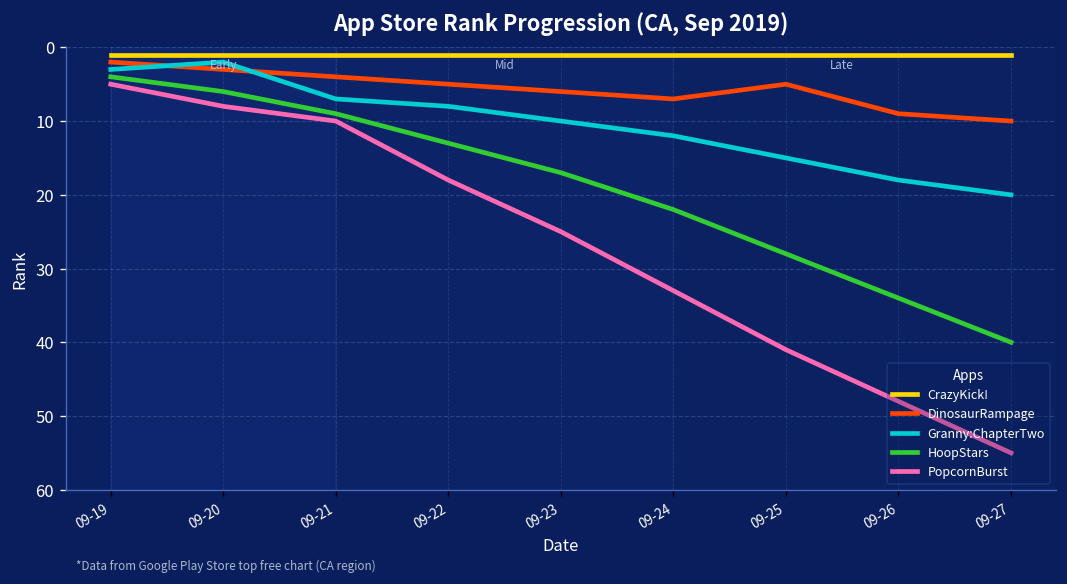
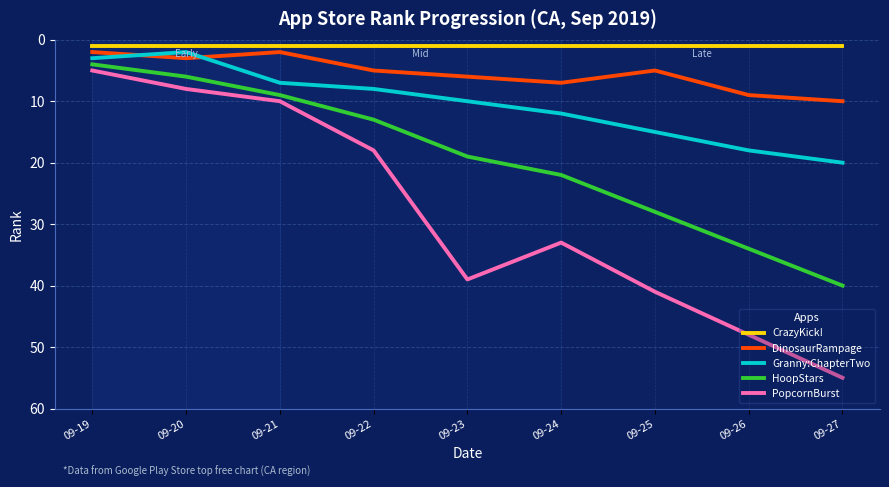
  {
    "CrazyKick!": {
      "09-19": 1,
      "09-20": 1,
      "09-21": 1,
      "09-22": 1,
      "09-23": 1,
      "09-24": 1,
      "09-25": 1,
      "09-26": 1,
      "09-27": 1
    },
    "DinosaurRampage": {
      "09-19": 2,
      "09-20": 3,
-     "09-21": 4,
+     "09-21": 2,
      "09-22": 5,
      "09-23": 6,
      "09-24": 7,
      "09-25": 5,
      "09-26": 9,
      "09-27": 10
    },
    "Granny:ChapterTwo": {
      "09-19": 3,
      "09-20": 2,
      "09-21": 7,
      "09-22": 8,
      "09-23": 10,
      "09-24": 12,
      "09-25": 15,
      "09-26": 18,
      "09-27": 20
    },
    "HoopStars": {
      "09-19": 4,
      "09-20": 6,
      "09-21": 9,
      "09-22": 13,
-     "09-23": 17,
+     "09-23": 19,
      "09-24": 22,
      "09-25": 28,
      "09-26": 34,
      "09-27": 40
    },
    "PopcornBurst": {
      "09-19": 5,
      "09-20": 8,
      "09-21": 10,
      "09-22": 18,
-     "09-23": 25,
+     "09-23": 39,
      "09-24": 33,
      "09-25": 41
    }
  }
